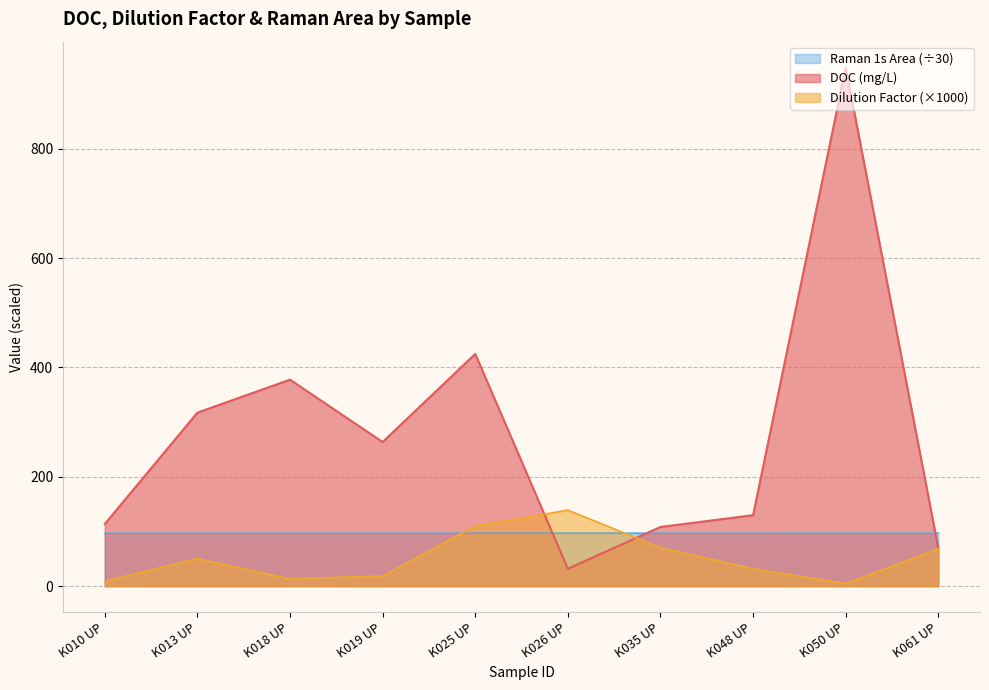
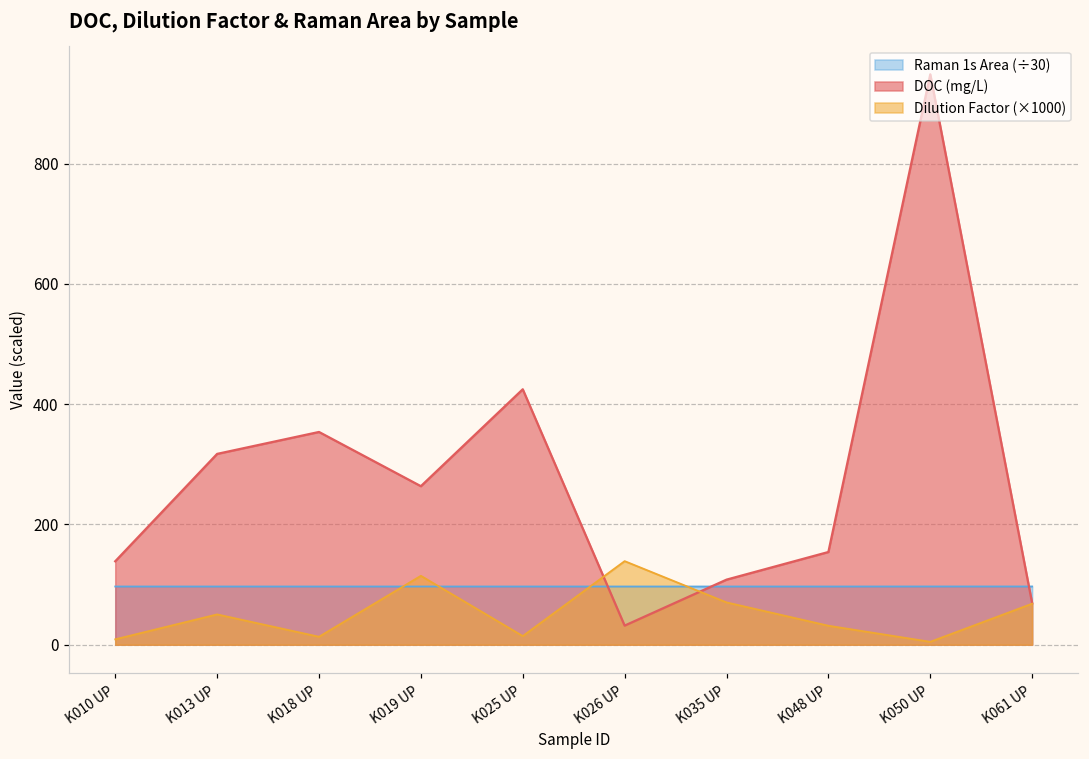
  {
    "Raman 1s Area (÷30)": {
      "K010 UP": 100,
      "K013 UP": 100,
      "K018 UP": 100,
      "K019 UP": 100,
      "K025 UP": 100,
      "K026 UP": 100,
      "K035 UP": 100,
      "K048 UP": 100,
      "K050 UP": 100,
      "K061 UP": 100
    },
    "DOC (mg/L)": {
-     "K010 UP": 110,
+     "K010 UP": 140,
      "K013 UP": 320,
-     "K018 UP": 380,
+     "K018 UP": 350,
      "K019 UP": 260,
      "K025 UP": 420,
      "K026 UP": 30,
      "K035 UP": 110,
-     "K048 UP": 130
+     "K048 UP": 150
    },
    "Dilution Factor (×1000)": {
      "K010 UP": 10,
      "K013 UP": 50,
      "K018 UP": 10,
-     "K019 UP": 20,
-     "K025 UP": 110,
+     "K019 UP": 110,
+     "K025 UP": 10,
      "K026 UP": 140,
      "K035 UP": 70,
      "K048 UP": 30,
      "K050 UP": 0
    }
  }
